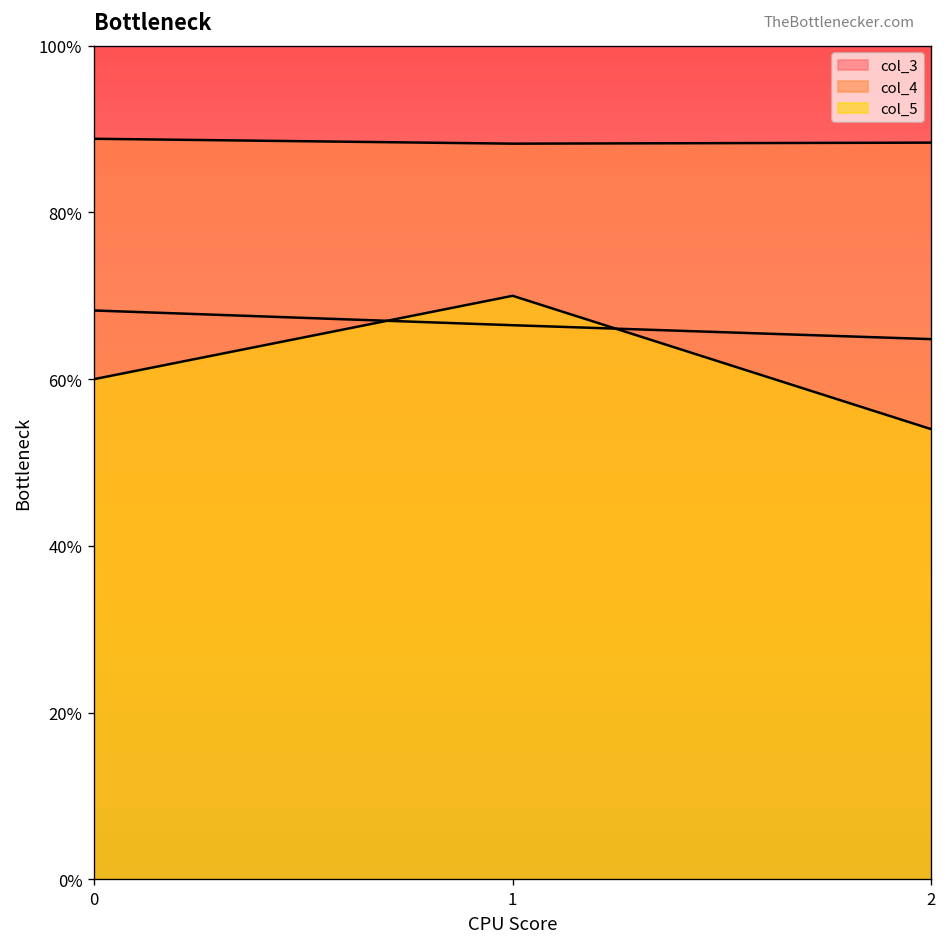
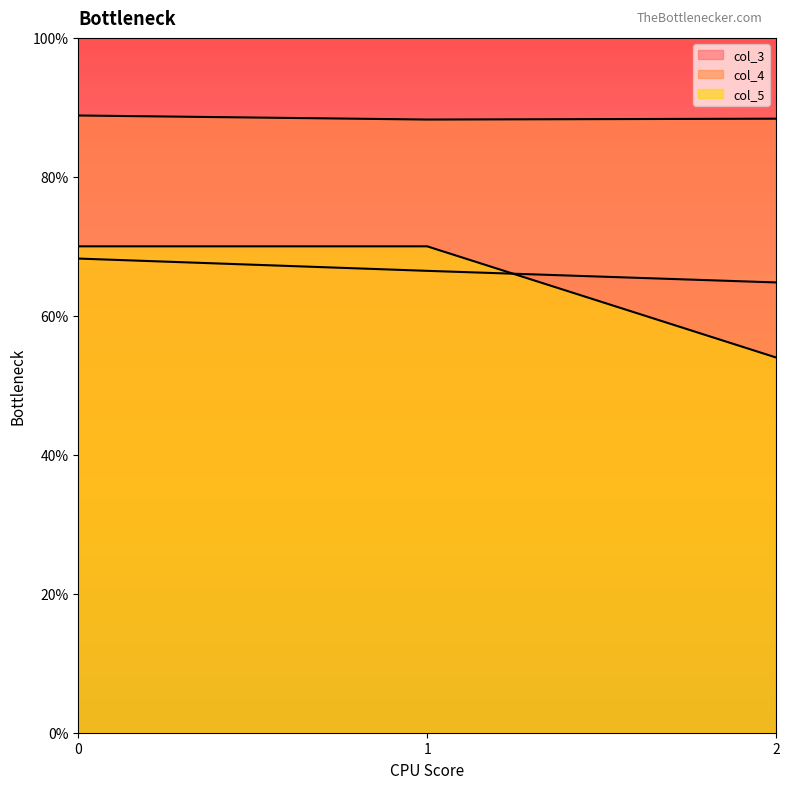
  {
    "col_5": {
-     "0": "60%",
+     "0": "70%",
      "1": "70%",
      "2": "54%"
    }
  }
